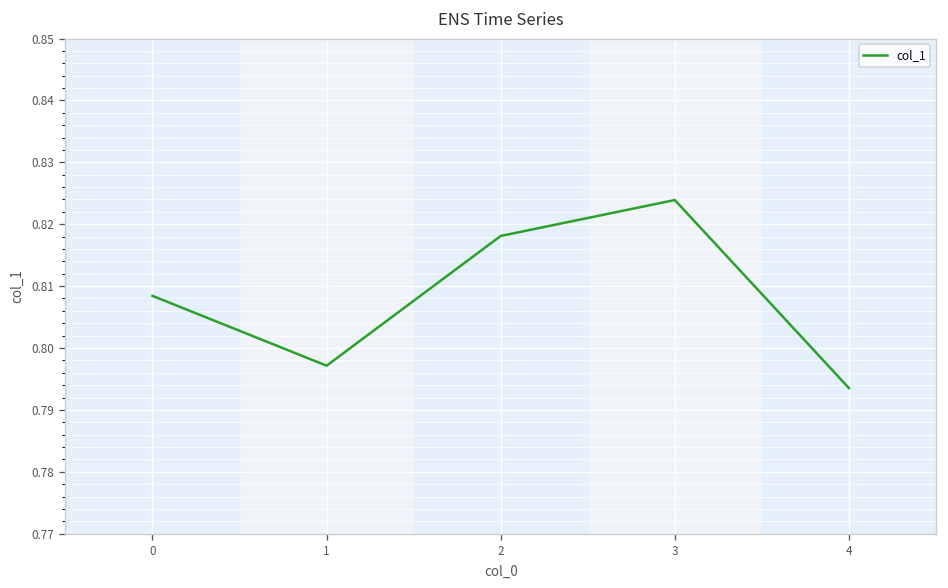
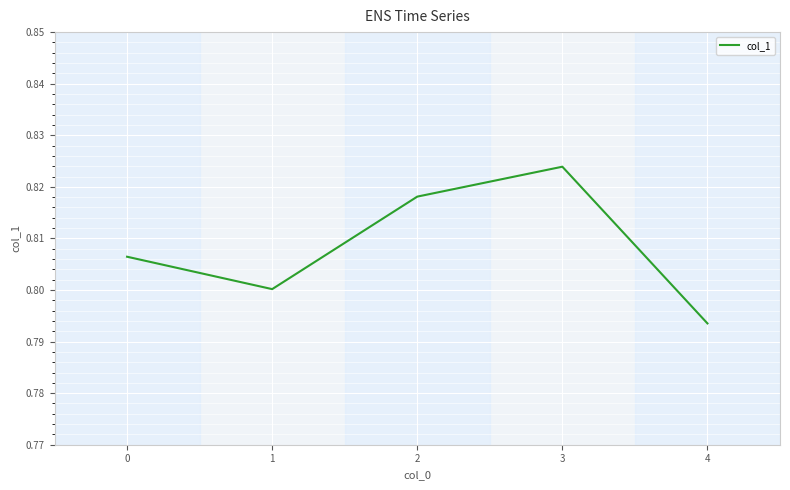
  {
-   "0": 0.808,
-   "1": 0.797,
+   "0": 0.806,
+   "1": 0.800,
    "2": 0.818,
    "3": 0.824,
    "4": 0.794
  }
